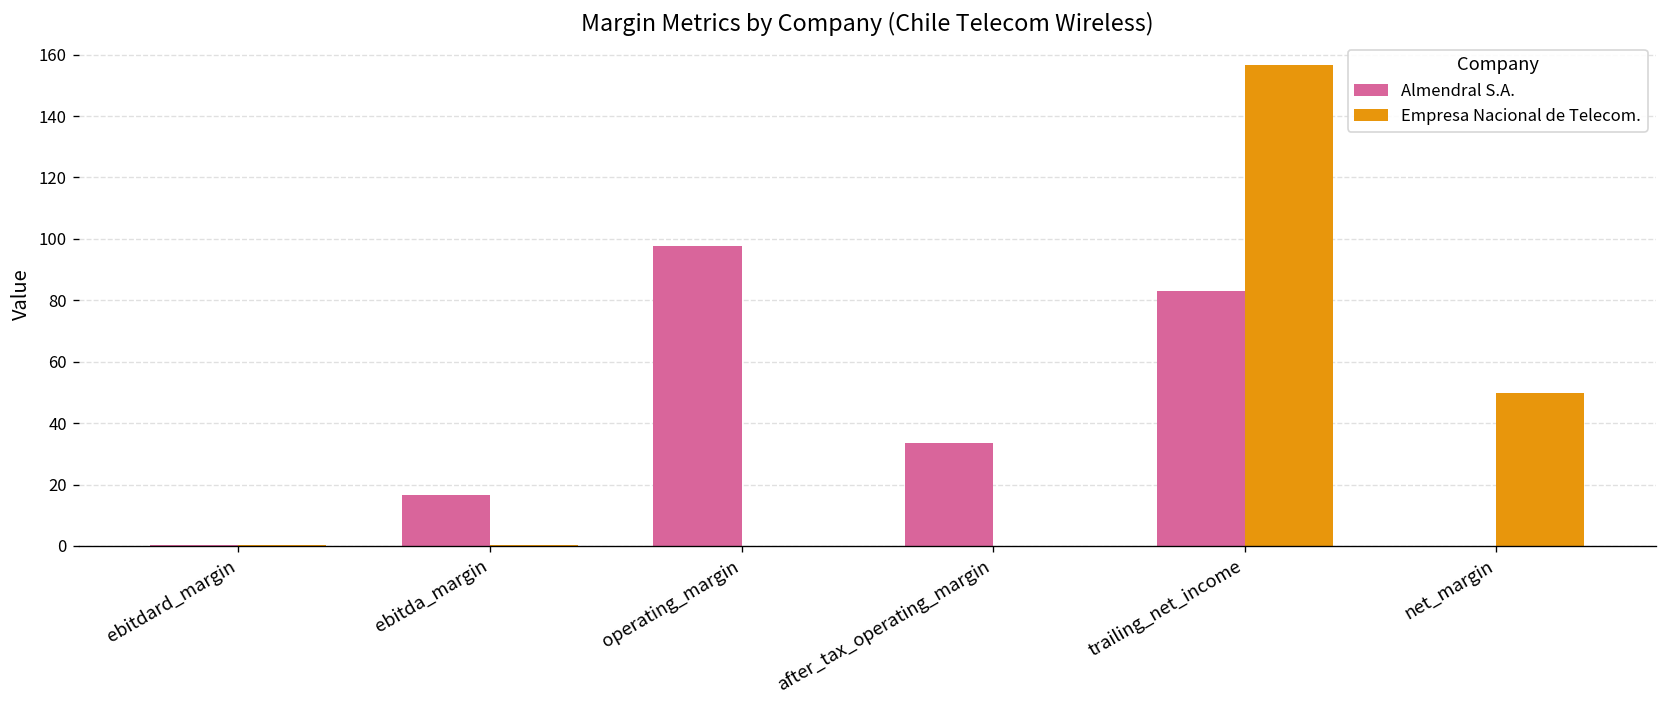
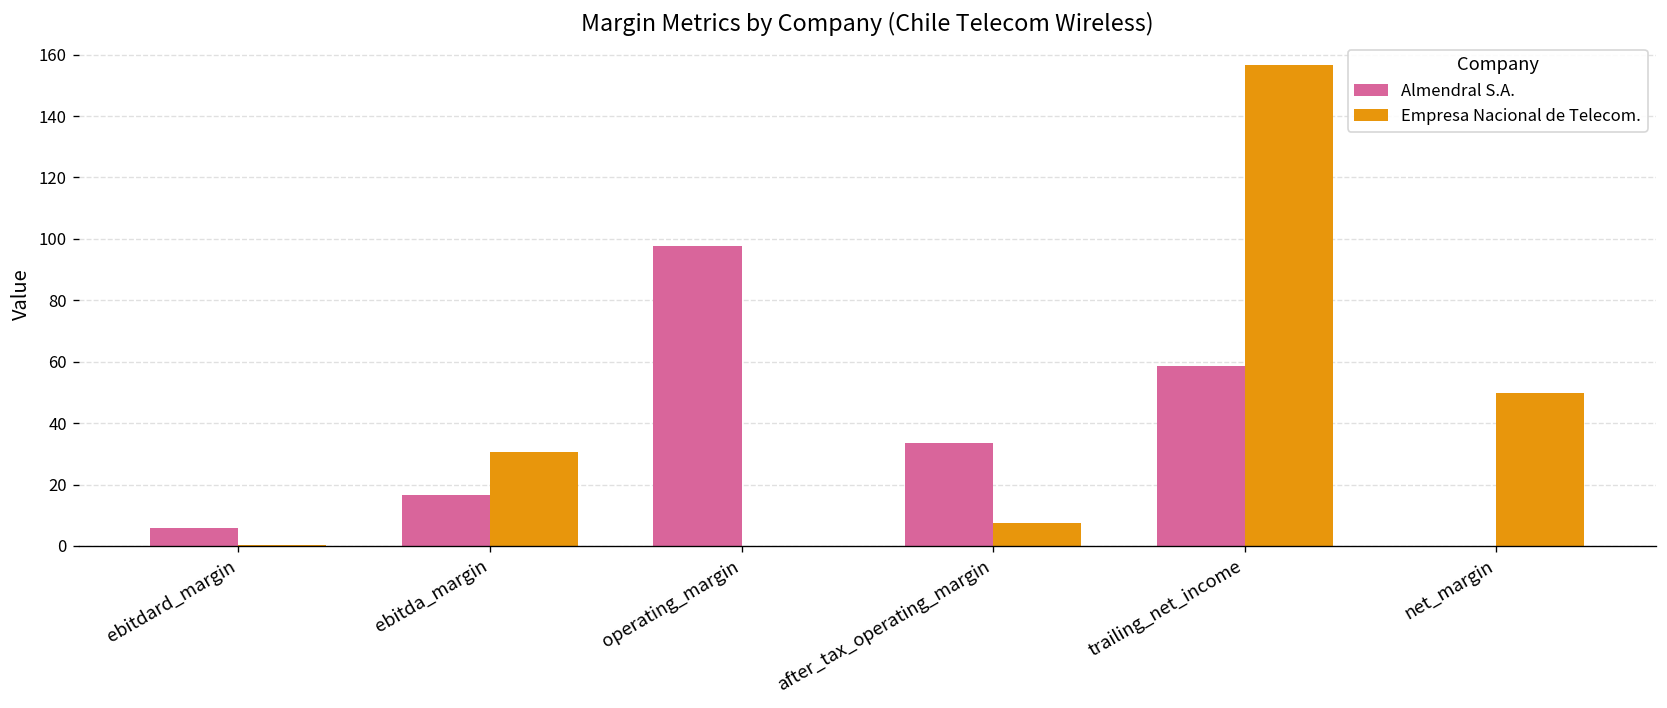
  {
    "Almendral S.A.": {
-     "ebitdard_margin": 0,
+     "ebitdard_margin": 6,
      "ebitda_margin": 17,
      "operating_margin": 98,
      "after_tax_operating_margin": 34,
-     "trailing_net_income": 83
+     "trailing_net_income": 59
    },
    "Empresa Nacional de Telecom.": {
-     "ebitda_margin": 0,
-     "after_tax_operating_margin": 0,
+     "ebitda_margin": 31,
+     "after_tax_operating_margin": 7,
      "trailing_net_income": 157,
      "net_margin": 50
    }
  }
